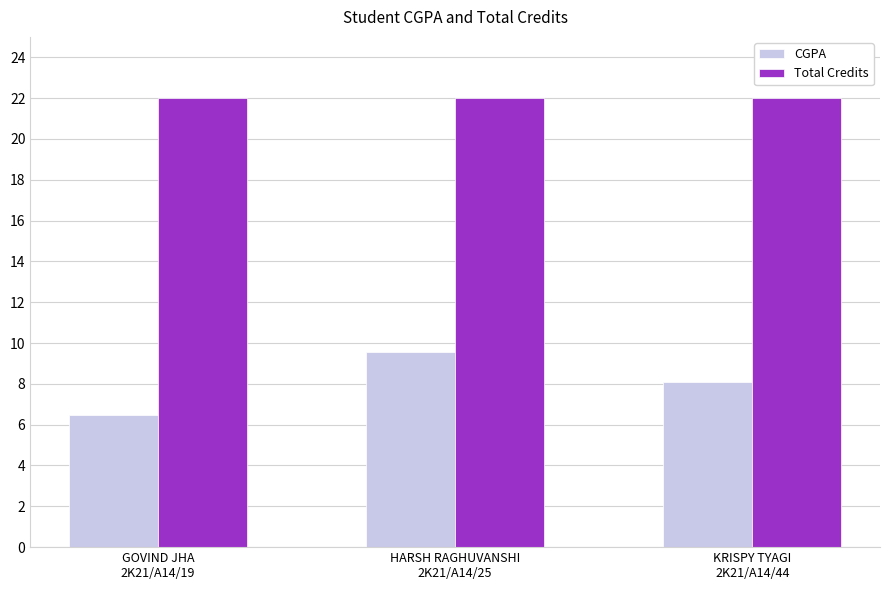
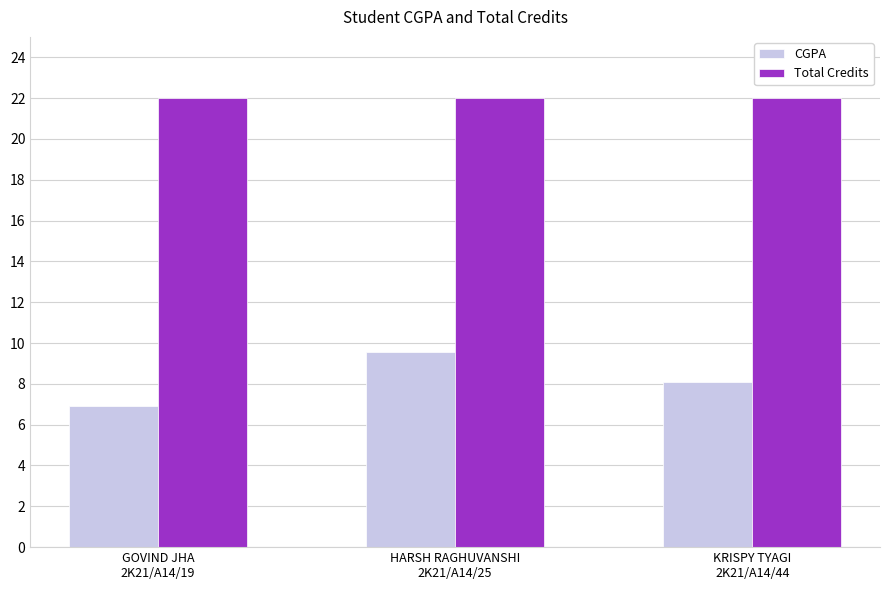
  {
    "CGPA": {
-     "GOVIND JHA 2K21/A14/19": 6.5,
+     "GOVIND JHA 2K21/A14/19": 6.9,
      "HARSH RAGHUVANSHI 2K21/A14/25": 9.6,
      "KRISPY TYAGI 2K21/A14/44": 8.1
    },
    "Total Credits": {
      "GOVIND JHA 2K21/A14/19": 22.0,
      "HARSH RAGHUVANSHI 2K21/A14/25": 22.0,
      "KRISPY TYAGI 2K21/A14/44": 22.0
    }
  }
